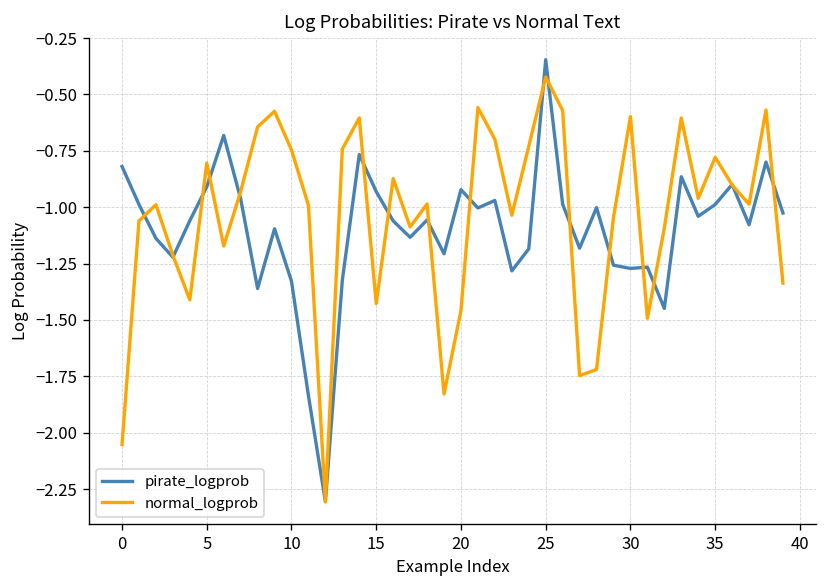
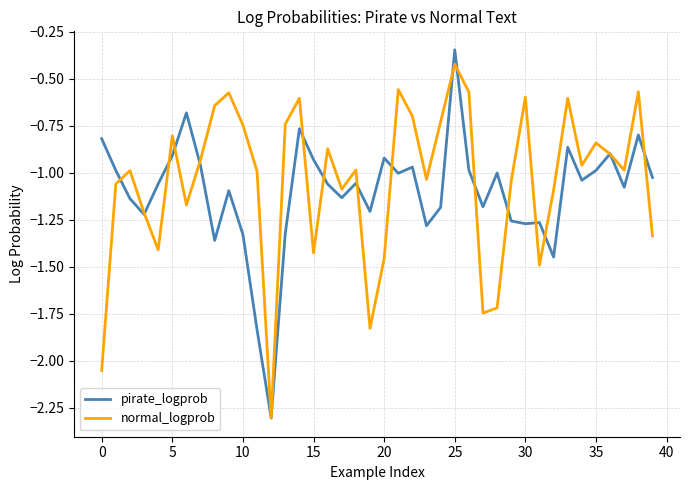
  {
    "pirate_logprob": {
      "0": -0.82,
      "5": -0.91,
      "10": -1.33,
      "15": -0.93,
      "20": -0.92,
      "25": -0.35,
      "30": -1.27,
      "35": -0.99
    },
    "normal_logprob": {
      "0": -2.05,
      "5": -0.80,
      "10": -0.75,
      "15": -1.43,
      "20": -1.46,
      "25": -0.42,
      "30": -0.60,
-     "35": -0.78
+     "35": -0.84
    }
  }
